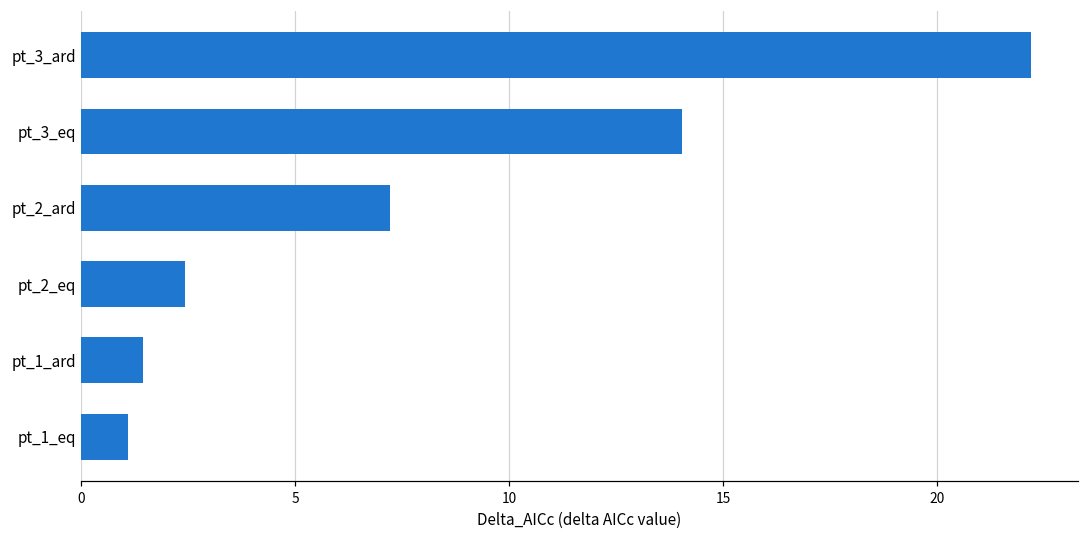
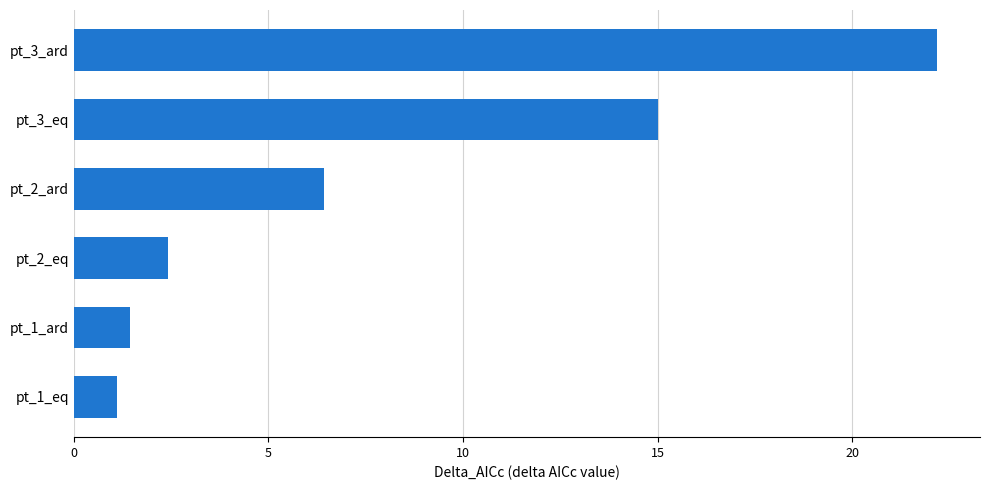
  {
    "pt_3_ard": 22.2,
-   "pt_3_eq": 14.0,
-   "pt_2_ard": 7.2,
+   "pt_3_eq": 15.0,
+   "pt_2_ard": 6.4,
    "pt_2_eq": 2.4,
    "pt_1_ard": 1.4,
    "pt_1_eq": 1.1
  }
